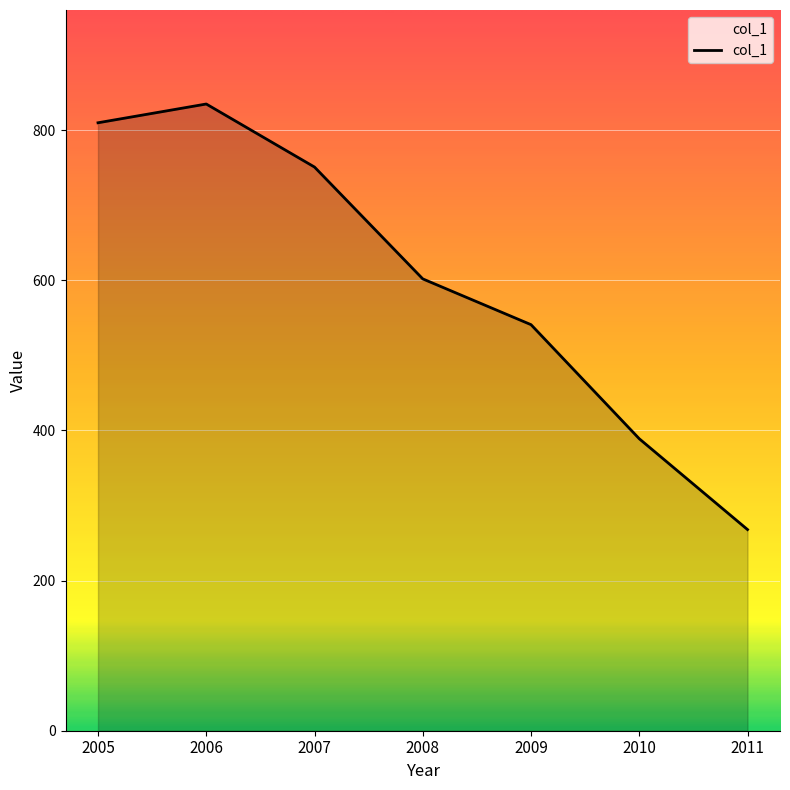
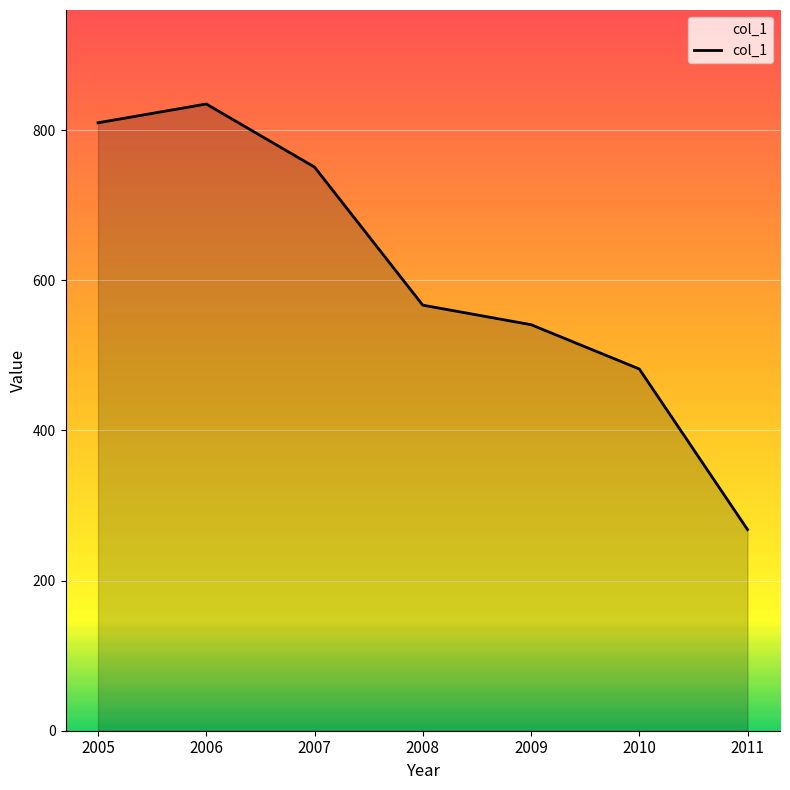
  {
    "2005": 810,
    "2006": 840,
    "2007": 750,
-   "2008": 600,
+   "2008": 570,
    "2009": 540,
-   "2010": 390,
+   "2010": 480,
    "2011": 270
  }
